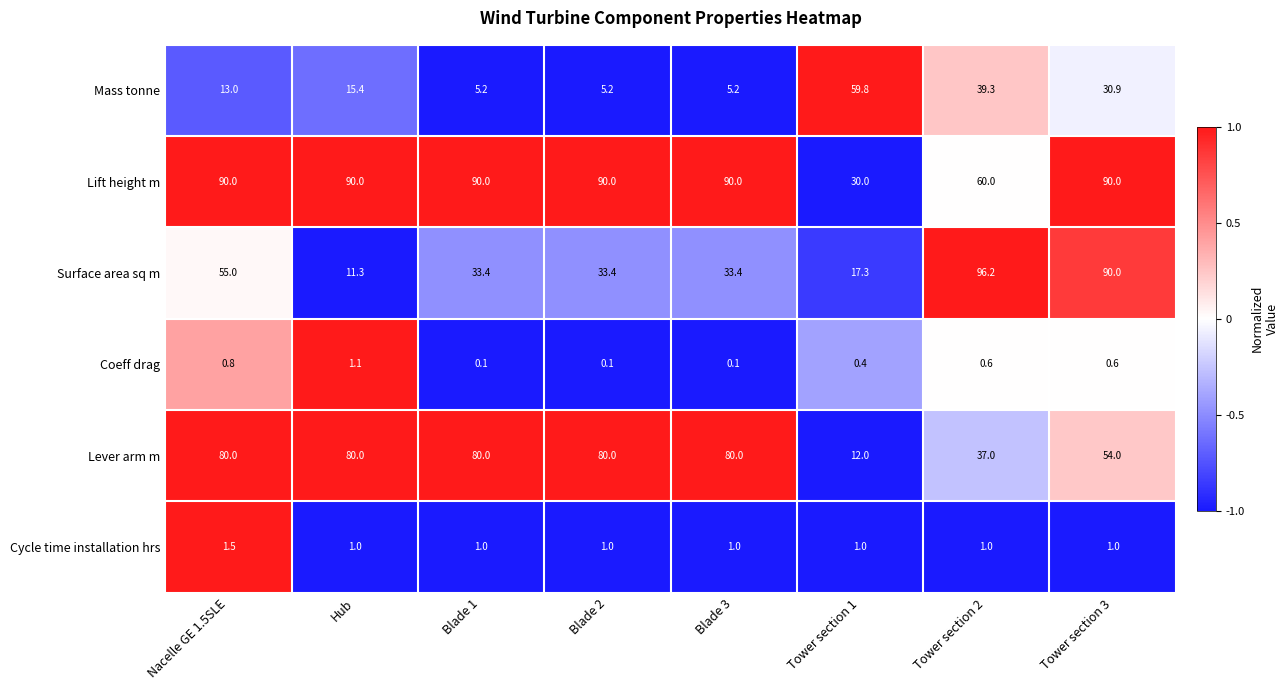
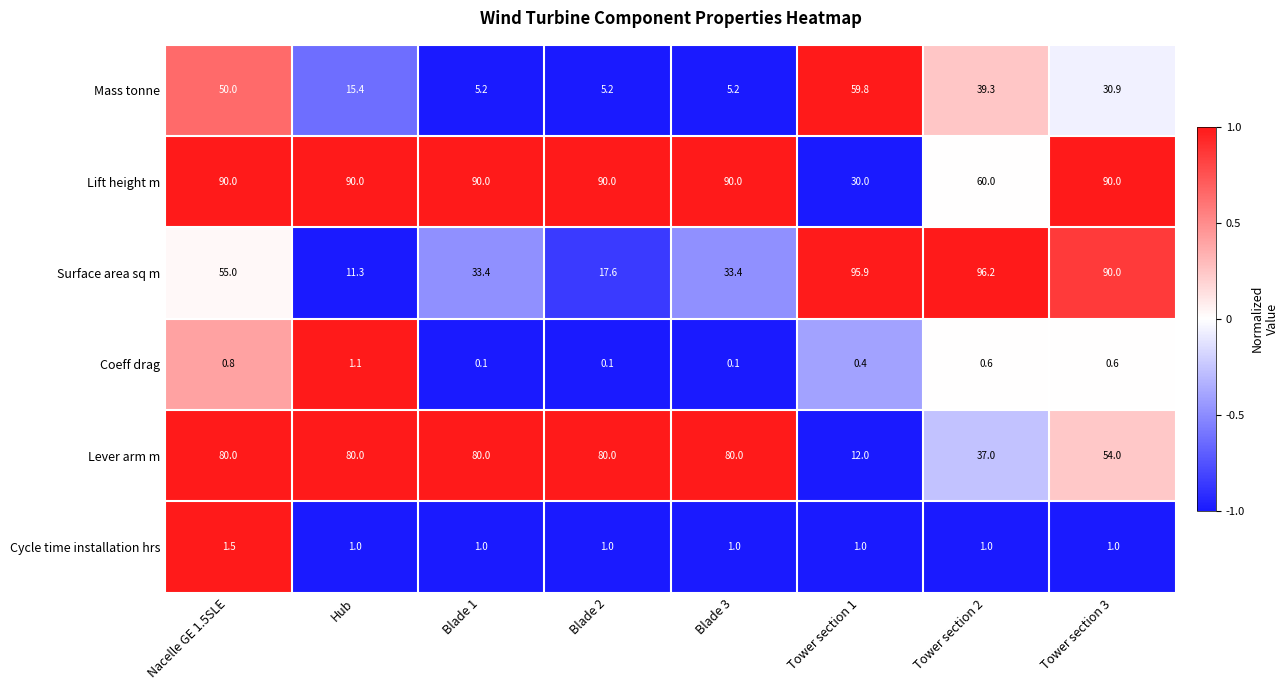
  {
    "Mass tonne": {
-     "Nacelle GE 1.5SLE": 13.0,
+     "Nacelle GE 1.5SLE": 50.0,
      "Hub": 15.4,
      "Blade 1": 5.2,
      "Blade 2": 5.2,
      "Blade 3": 5.2,
      "Tower section 1": 59.8,
      "Tower section 2": 39.3,
      "Tower section 3": 30.9
    },
    "Lift height m": {
      "Nacelle GE 1.5SLE": 90.0,
      "Hub": 90.0,
      "Blade 1": 90.0,
      "Blade 2": 90.0,
      "Blade 3": 90.0,
      "Tower section 1": 30.0,
      "Tower section 2": 60.0,
      "Tower section 3": 90.0
    },
    "Surface area sq m": {
      "Nacelle GE 1.5SLE": 55.0,
      "Hub": 11.3,
      "Blade 1": 33.4,
-     "Blade 2": 33.4,
+     "Blade 2": 17.6,
      "Blade 3": 33.4,
-     "Tower section 1": 17.3,
+     "Tower section 1": 95.9,
      "Tower section 2": 96.2,
      "Tower section 3": 90.0
    },
    "Coeff drag": {
      "Nacelle GE 1.5SLE": 0.8,
      "Hub": 1.1,
      "Blade 1": 0.1,
      "Blade 2": 0.1,
      "Blade 3": 0.1,
      "Tower section 1": 0.4,
      "Tower section 2": 0.6,
      "Tower section 3": 0.6
    },
    "Lever arm m": {
      "Nacelle GE 1.5SLE": 80.0,
      "Hub": 80.0,
      "Blade 1": 80.0,
      "Blade 2": 80.0,
      "Blade 3": 80.0,
      "Tower section 1": 12.0,
      "Tower section 2": 37.0,
      "Tower section 3": 54.0
    },
    "Cycle time installation hrs": {
      "Nacelle GE 1.5SLE": 1.5,
      "Hub": 1.0,
      "Blade 1": 1.0,
      "Blade 2": 1.0,
      "Blade 3": 1.0,
      "Tower section 1": 1.0,
      "Tower section 2": 1.0,
      "Tower section 3": 1.0
    }
  }
